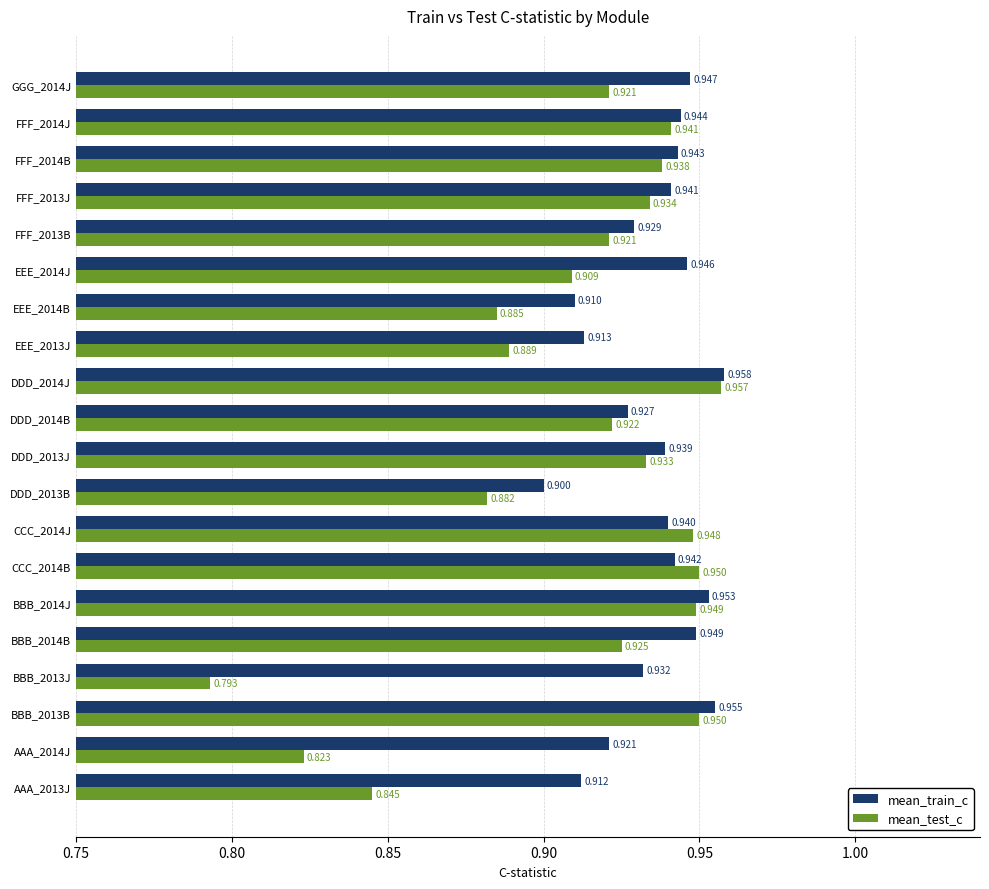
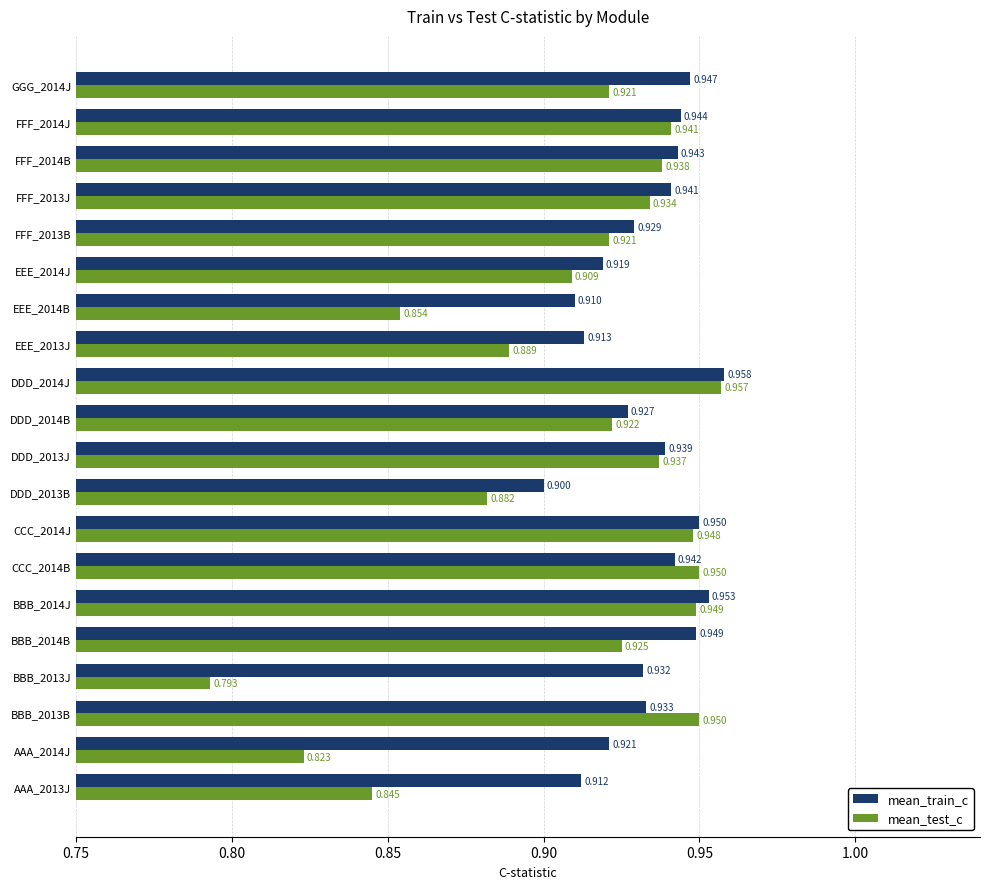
  {
    "mean_train_c": {
      "GGG_2014J": 0.947,
      "FFF_2014J": 0.944,
      "FFF_2014B": 0.943,
      "FFF_2013J": 0.941,
      "FFF_2013B": 0.929,
-     "EEE_2014J": 0.946,
+     "EEE_2014J": 0.919,
      "EEE_2014B": 0.910,
      "EEE_2013J": 0.913,
      "DDD_2014J": 0.958,
      "DDD_2014B": 0.927,
      "DDD_2013J": 0.939,
      "DDD_2013B": 0.900,
-     "CCC_2014J": 0.940,
+     "CCC_2014J": 0.950,
      "CCC_2014B": 0.942,
      "BBB_2014J": 0.953,
      "BBB_2014B": 0.949,
      "BBB_2013J": 0.932,
-     "BBB_2013B": 0.955,
+     "BBB_2013B": 0.933,
      "AAA_2014J": 0.921,
      "AAA_2013J": 0.912
    },
    "mean_test_c": {
      "GGG_2014J": 0.921,
      "FFF_2014J": 0.941,
      "FFF_2014B": 0.938,
      "FFF_2013J": 0.934,
      "FFF_2013B": 0.921,
      "EEE_2014J": 0.909,
-     "EEE_2014B": 0.885,
+     "EEE_2014B": 0.854,
      "EEE_2013J": 0.889,
      "DDD_2014J": 0.957,
      "DDD_2014B": 0.922,
-     "DDD_2013J": 0.933,
+     "DDD_2013J": 0.937,
      "DDD_2013B": 0.882,
      "CCC_2014J": 0.948,
      "CCC_2014B": 0.950,
      "BBB_2014J": 0.949,
      "BBB_2014B": 0.925,
      "BBB_2013J": 0.793,
      "BBB_2013B": 0.950,
      "AAA_2014J": 0.823,
      "AAA_2013J": 0.845
    }
  }
